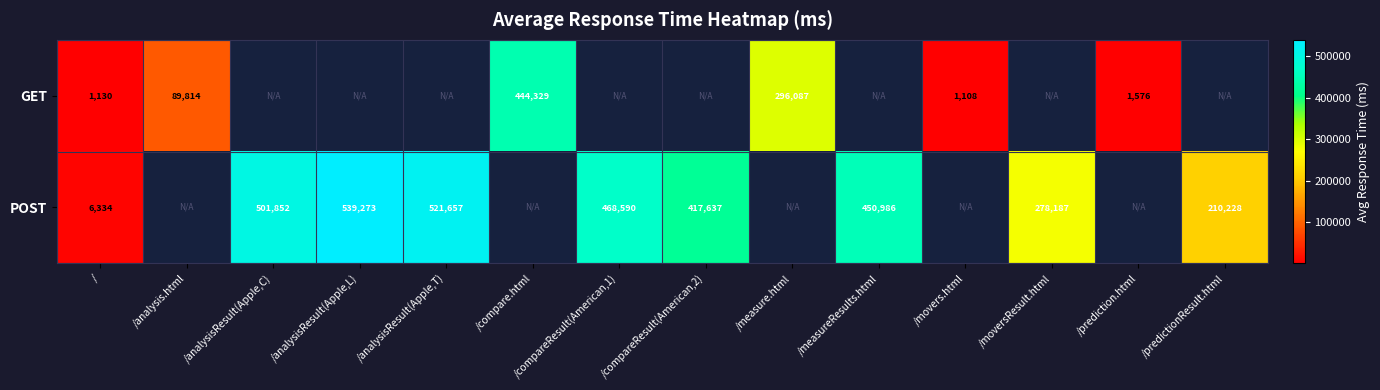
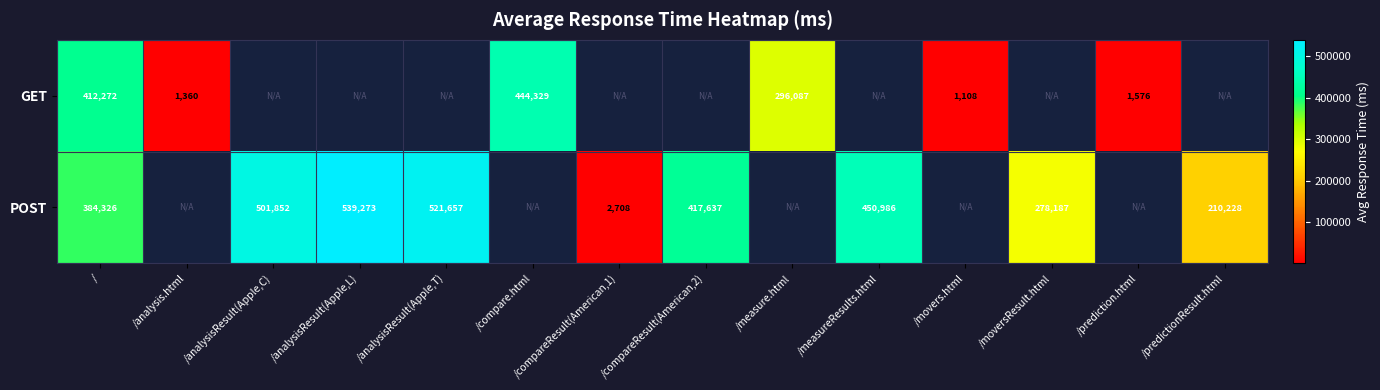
  {
    "GET": {
-     "/": "1,130",
-     "/analysis.html": "89,814",
+     "/": "412,272",
+     "/analysis.html": "1,360",
      "/compare.html": "444,329",
      "/measure.html": "296,087",
      "/movers.html": "1,108",
      "/prediction.html": "1,576"
    },
    "POST": {
-     "/": "6,334",
+     "/": "384,326",
      "/analysisResult(Apple,C)": "501,852",
      "/analysisResult(Apple,L)": "539,273",
      "/analysisResult(Apple,T)": "521,657",
-     "/compareResult(American,1)": "468,590",
+     "/compareResult(American,1)": "2,708",
      "/compareResult(American,2)": "417,637",
      "/measureResults.html": "450,986",
      "/moversResult.html": "278,187",
      "/predictionResult.html": "210,228"
    }
  }
